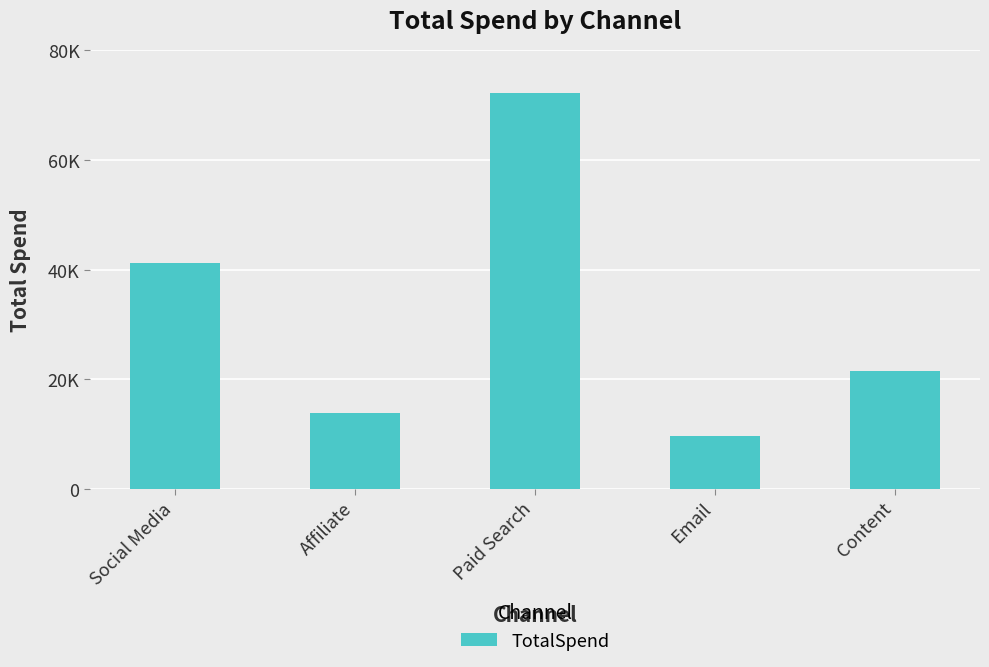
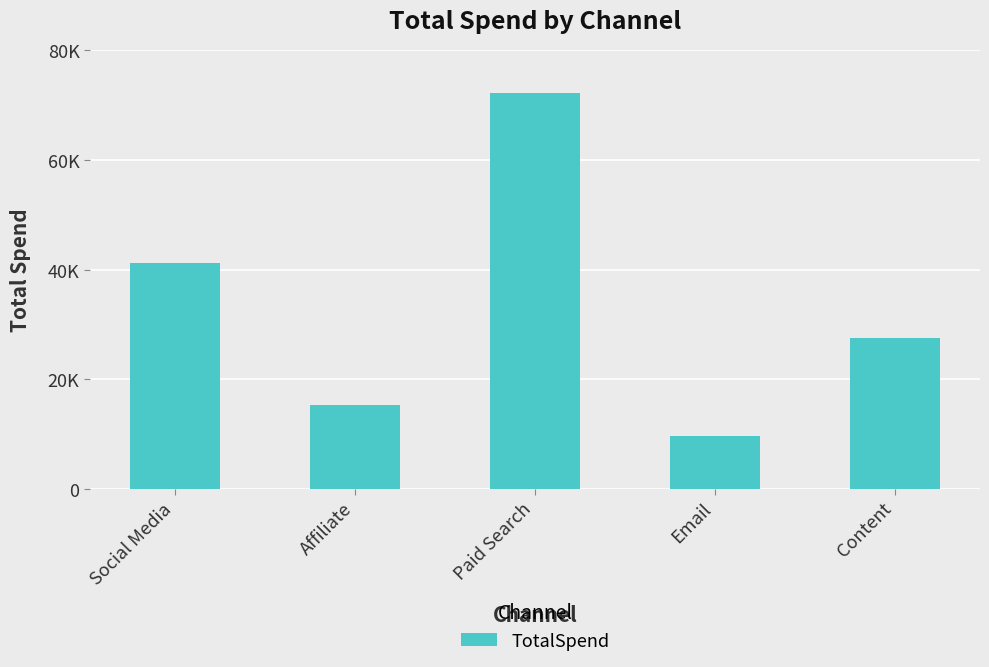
  {
    "Social Media": 41000,
-   "Affiliate": 14000,
+   "Affiliate": 15000,
    "Paid Search": 72000,
    "Email": 10000,
-   "Content": 21000
+   "Content": 27000
  }
